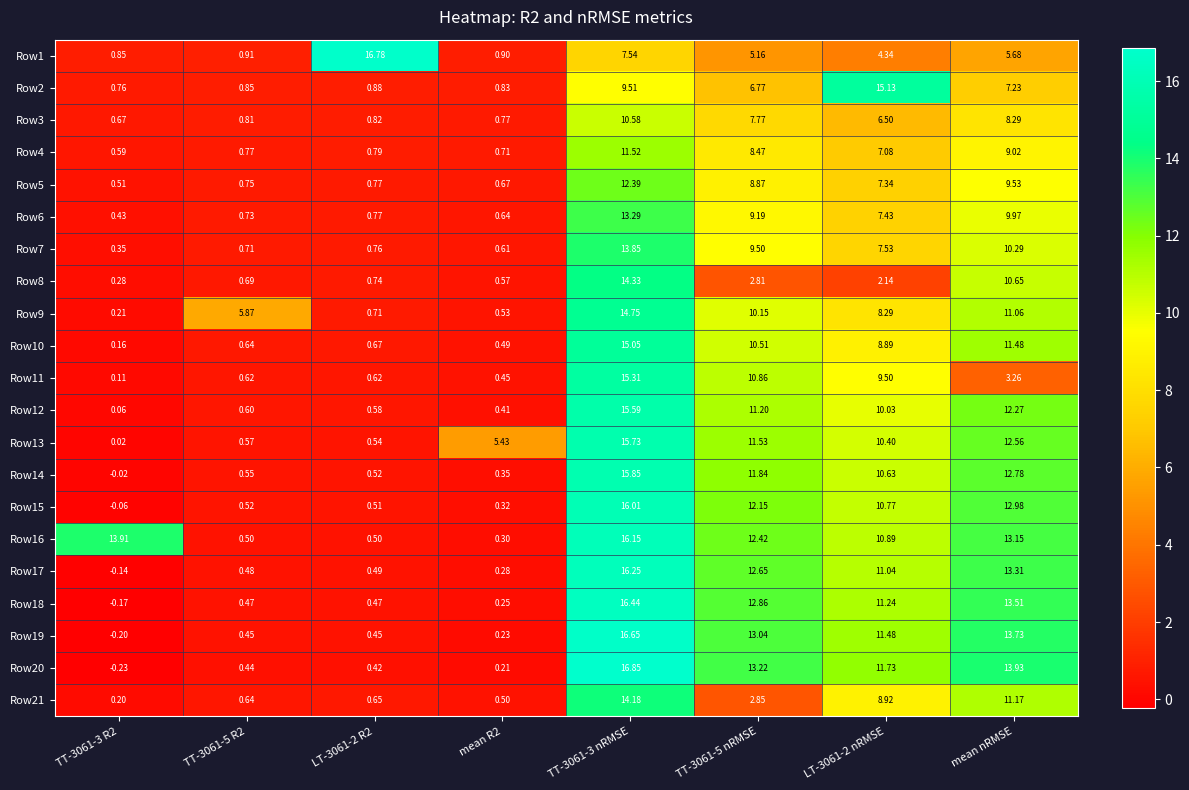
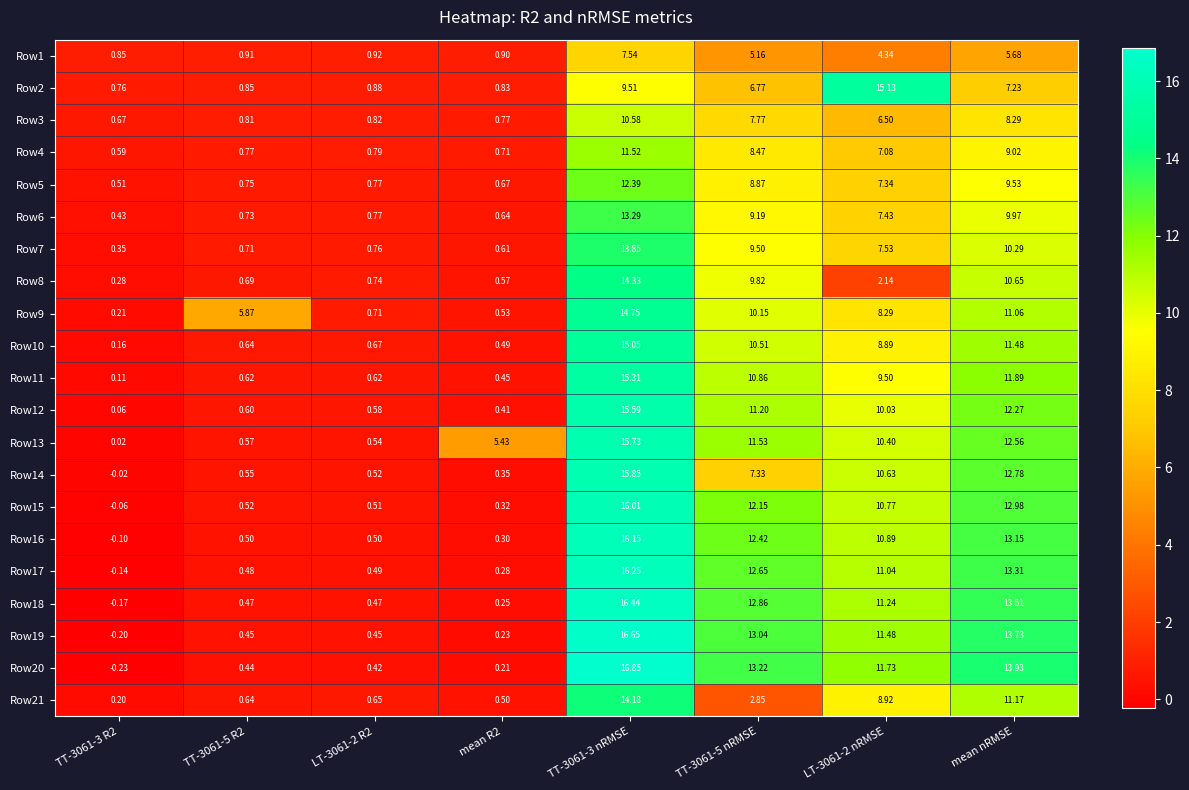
  {
    "Row1": {
      "TT-3061-3 R2": 0.85,
      "TT-3061-5 R2": 0.91,
-     "LT-3061-2 R2": 16.78,
+     "LT-3061-2 R2": 0.92,
      "mean R2": 0.90,
      "TT-3061-3 nRMSE": 7.54,
      "TT-3061-5 nRMSE": 5.16,
      "LT-3061-2 nRMSE": 4.34,
      "mean nRMSE": 5.68
    },
    "Row2": {
      "TT-3061-3 R2": 0.76,
      "TT-3061-5 R2": 0.85,
      "LT-3061-2 R2": 0.88,
      "mean R2": 0.83,
      "TT-3061-3 nRMSE": 9.51,
      "TT-3061-5 nRMSE": 6.77,
      "LT-3061-2 nRMSE": 15.13,
      "mean nRMSE": 7.23
    },
    "Row3": {
      "TT-3061-3 R2": 0.67,
      "TT-3061-5 R2": 0.81,
      "LT-3061-2 R2": 0.82,
      "mean R2": 0.77,
      "TT-3061-3 nRMSE": 10.58,
      "TT-3061-5 nRMSE": 7.77,
      "LT-3061-2 nRMSE": 6.50,
      "mean nRMSE": 8.29
    },
    "Row4": {
      "TT-3061-3 R2": 0.59,
      "TT-3061-5 R2": 0.77,
      "LT-3061-2 R2": 0.79,
      "mean R2": 0.71,
      "TT-3061-3 nRMSE": 11.52,
      "TT-3061-5 nRMSE": 8.47,
      "LT-3061-2 nRMSE": 7.08,
      "mean nRMSE": 9.02
    },
    "Row5": {
      "TT-3061-3 R2": 0.51,
      "TT-3061-5 R2": 0.75,
      "LT-3061-2 R2": 0.77,
      "mean R2": 0.67,
      "TT-3061-3 nRMSE": 12.39,
      "TT-3061-5 nRMSE": 8.87,
      "LT-3061-2 nRMSE": 7.34,
      "mean nRMSE": 9.53
    },
    "Row6": {
      "TT-3061-3 R2": 0.43,
      "TT-3061-5 R2": 0.73,
      "LT-3061-2 R2": 0.77,
      "mean R2": 0.64,
      "TT-3061-3 nRMSE": 13.29,
      "TT-3061-5 nRMSE": 9.19,
      "LT-3061-2 nRMSE": 7.43,
      "mean nRMSE": 9.97
    },
    "Row7": {
      "TT-3061-3 R2": 0.35,
      "TT-3061-5 R2": 0.71,
      "LT-3061-2 R2": 0.76,
      "mean R2": 0.61,
      "TT-3061-3 nRMSE": 13.85,
      "TT-3061-5 nRMSE": 9.50,
      "LT-3061-2 nRMSE": 7.53,
      "mean nRMSE": 10.29
    },
    "Row8": {
      "TT-3061-3 R2": 0.28,
      "TT-3061-5 R2": 0.69,
      "LT-3061-2 R2": 0.74,
      "mean R2": 0.57,
      "TT-3061-3 nRMSE": 14.33,
-     "TT-3061-5 nRMSE": 2.81,
+     "TT-3061-5 nRMSE": 9.82,
      "LT-3061-2 nRMSE": 2.14,
      "mean nRMSE": 10.65
    },
    "Row9": {
      "TT-3061-3 R2": 0.21,
      "TT-3061-5 R2": 5.87,
      "LT-3061-2 R2": 0.71,
      "mean R2": 0.53,
      "TT-3061-3 nRMSE": 14.75,
      "TT-3061-5 nRMSE": 10.15,
      "LT-3061-2 nRMSE": 8.29,
      "mean nRMSE": 11.06
    },
    "Row10": {
      "TT-3061-3 R2": 0.16,
      "TT-3061-5 R2": 0.64,
      "LT-3061-2 R2": 0.67,
      "mean R2": 0.49,
      "TT-3061-3 nRMSE": 15.05,
      "TT-3061-5 nRMSE": 10.51,
      "LT-3061-2 nRMSE": 8.89,
      "mean nRMSE": 11.48
    },
    "Row11": {
      "TT-3061-3 R2": 0.11,
      "TT-3061-5 R2": 0.62,
      "LT-3061-2 R2": 0.62,
      "mean R2": 0.45,
      "TT-3061-3 nRMSE": 15.31,
      "TT-3061-5 nRMSE": 10.86,
      "LT-3061-2 nRMSE": 9.50,
-     "mean nRMSE": 3.26
+     "mean nRMSE": 11.89
    },
    "Row12": {
      "TT-3061-3 R2": 0.06,
      "TT-3061-5 R2": 0.60,
      "LT-3061-2 R2": 0.58,
      "mean R2": 0.41,
      "TT-3061-3 nRMSE": 15.59,
      "TT-3061-5 nRMSE": 11.20,
      "LT-3061-2 nRMSE": 10.03,
      "mean nRMSE": 12.27
    },
    "Row13": {
      "TT-3061-3 R2": 0.02,
      "TT-3061-5 R2": 0.57,
      "LT-3061-2 R2": 0.54,
      "mean R2": 5.43,
      "TT-3061-3 nRMSE": 15.73,
      "TT-3061-5 nRMSE": 11.53,
      "LT-3061-2 nRMSE": 10.40,
      "mean nRMSE": 12.56
    },
    "Row14": {
      "TT-3061-3 R2": -0.02,
      "TT-3061-5 R2": 0.55,
      "LT-3061-2 R2": 0.52,
      "mean R2": 0.35,
      "TT-3061-3 nRMSE": 15.85,
-     "TT-3061-5 nRMSE": 11.84,
+     "TT-3061-5 nRMSE": 7.33,
      "LT-3061-2 nRMSE": 10.63,
      "mean nRMSE": 12.78
    },
    "Row15": {
      "TT-3061-3 R2": -0.06,
      "TT-3061-5 R2": 0.52,
      "LT-3061-2 R2": 0.51,
      "mean R2": 0.32,
      "TT-3061-3 nRMSE": 16.01,
      "TT-3061-5 nRMSE": 12.15,
      "LT-3061-2 nRMSE": 10.77,
      "mean nRMSE": 12.98
    },
    "Row16": {
-     "TT-3061-3 R2": 13.91,
+     "TT-3061-3 R2": -0.10,
      "TT-3061-5 R2": 0.50,
      "LT-3061-2 R2": 0.50,
      "mean R2": 0.30,
      "TT-3061-3 nRMSE": 16.15,
      "TT-3061-5 nRMSE": 12.42,
      "LT-3061-2 nRMSE": 10.89,
      "mean nRMSE": 13.15
    },
    "Row17": {
      "TT-3061-3 R2": -0.14,
      "TT-3061-5 R2": 0.48,
      "LT-3061-2 R2": 0.49,
      "mean R2": 0.28,
      "TT-3061-3 nRMSE": 16.25,
      "TT-3061-5 nRMSE": 12.65,
      "LT-3061-2 nRMSE": 11.04,
      "mean nRMSE": 13.31
    },
    "Row18": {
      "TT-3061-3 R2": -0.17,
      "TT-3061-5 R2": 0.47,
      "LT-3061-2 R2": 0.47,
      "mean R2": 0.25,
      "TT-3061-3 nRMSE": 16.44,
      "TT-3061-5 nRMSE": 12.86,
      "LT-3061-2 nRMSE": 11.24,
      "mean nRMSE": 13.51
    },
    "Row19": {
      "TT-3061-3 R2": -0.20,
      "TT-3061-5 R2": 0.45,
      "LT-3061-2 R2": 0.45,
      "mean R2": 0.23,
      "TT-3061-3 nRMSE": 16.65,
      "TT-3061-5 nRMSE": 13.04,
      "LT-3061-2 nRMSE": 11.48,
      "mean nRMSE": 13.73
    },
    "Row20": {
      "TT-3061-3 R2": -0.23,
      "TT-3061-5 R2": 0.44,
      "LT-3061-2 R2": 0.42,
      "mean R2": 0.21,
      "TT-3061-3 nRMSE": 16.85,
      "TT-3061-5 nRMSE": 13.22,
      "LT-3061-2 nRMSE": 11.73,
      "mean nRMSE": 13.93
    },
    "Row21": {
      "TT-3061-3 R2": 0.20,
      "TT-3061-5 R2": 0.64,
      "LT-3061-2 R2": 0.65,
      "mean R2": 0.50,
      "TT-3061-3 nRMSE": 14.18,
      "TT-3061-5 nRMSE": 2.85,
      "LT-3061-2 nRMSE": 8.92,
      "mean nRMSE": 11.17
    }
  }
